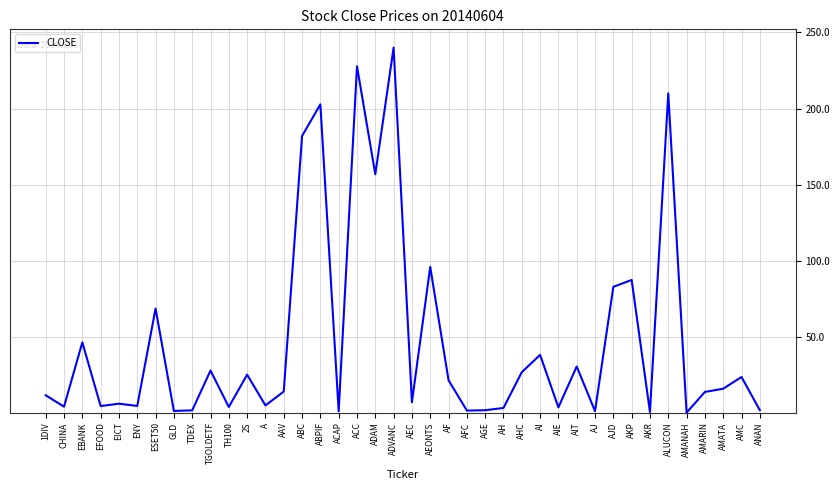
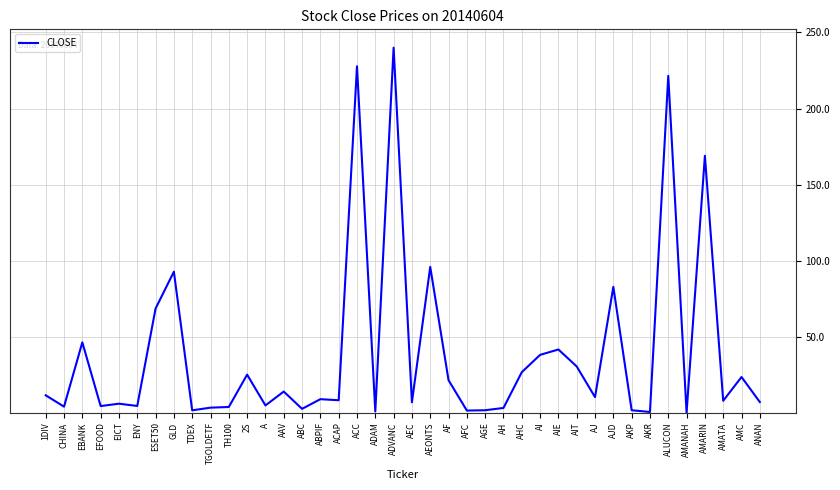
  {
    "1DIV": 12,
    "CHINA": 5,
    "EBANK": 47,
    "EFOOD": 5,
    "EICT": 7,
    "ENY": 5,
    "ESET50": 69,
-   "GLD": 2,
+   "GLD": 93,
    "TDEX": 2,
-   "TGOLDETF": 28,
+   "TGOLDETF": 4,
    "TH100": 4,
    "2S": 26,
    "A": 5,
    "AAV": 15,
-   "ABC": 182,
-   "ABPIF": 203,
-   "ACAP": 2,
+   "ABC": 3,
+   "ABPIF": 10,
+   "ACAP": 9,
    "ACC": 228,
-   "ADAM": 157,
+   "ADAM": 2,
    "ADVANC": 240,
    "AEC": 8,
    "AEONTS": 96,
    "AF": 22,
    "AFC": 2,
    "AGE": 2,
    "AH": 4,
    "AHC": 27,
    "AI": 39,
-   "AIE": 4,
+   "AIE": 42,
    "AIT": 31,
-   "AJ": 2,
+   "AJ": 11,
    "AJD": 83,
-   "AKP": 88,
+   "AKP": 2,
    "AKR": 1,
-   "ALUCON": 210,
+   "ALUCON": 222,
    "AMANAH": 1,
-   "AMARIN": 14,
-   "AMATA": 16,
+   "AMARIN": 169,
+   "AMATA": 9,
    "AMC": 24,
-   "ANAN": 2
+   "ANAN": 8
  }
